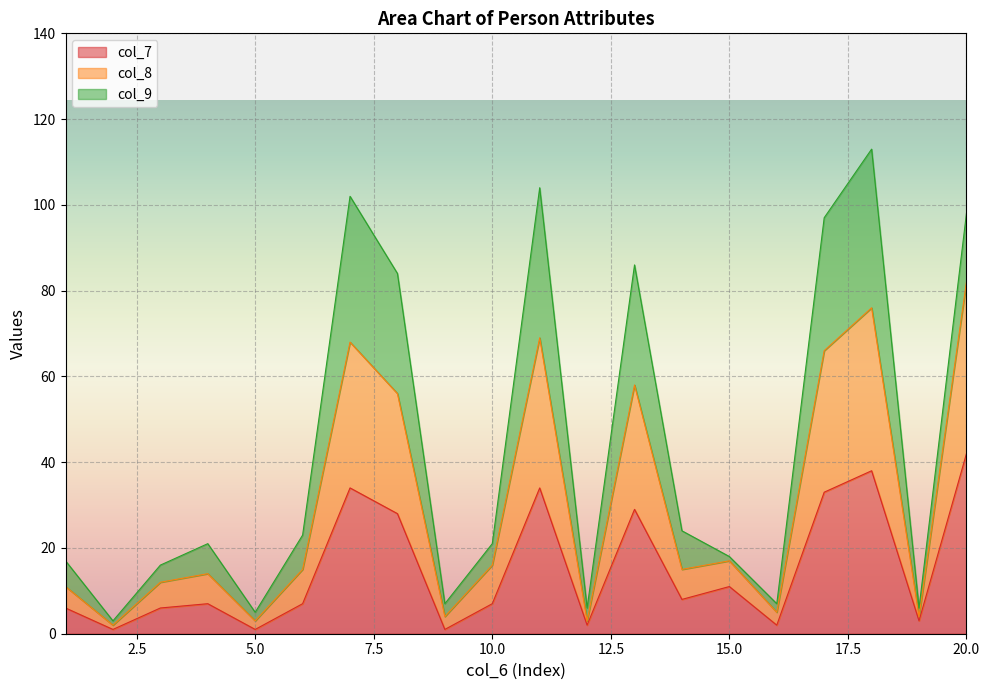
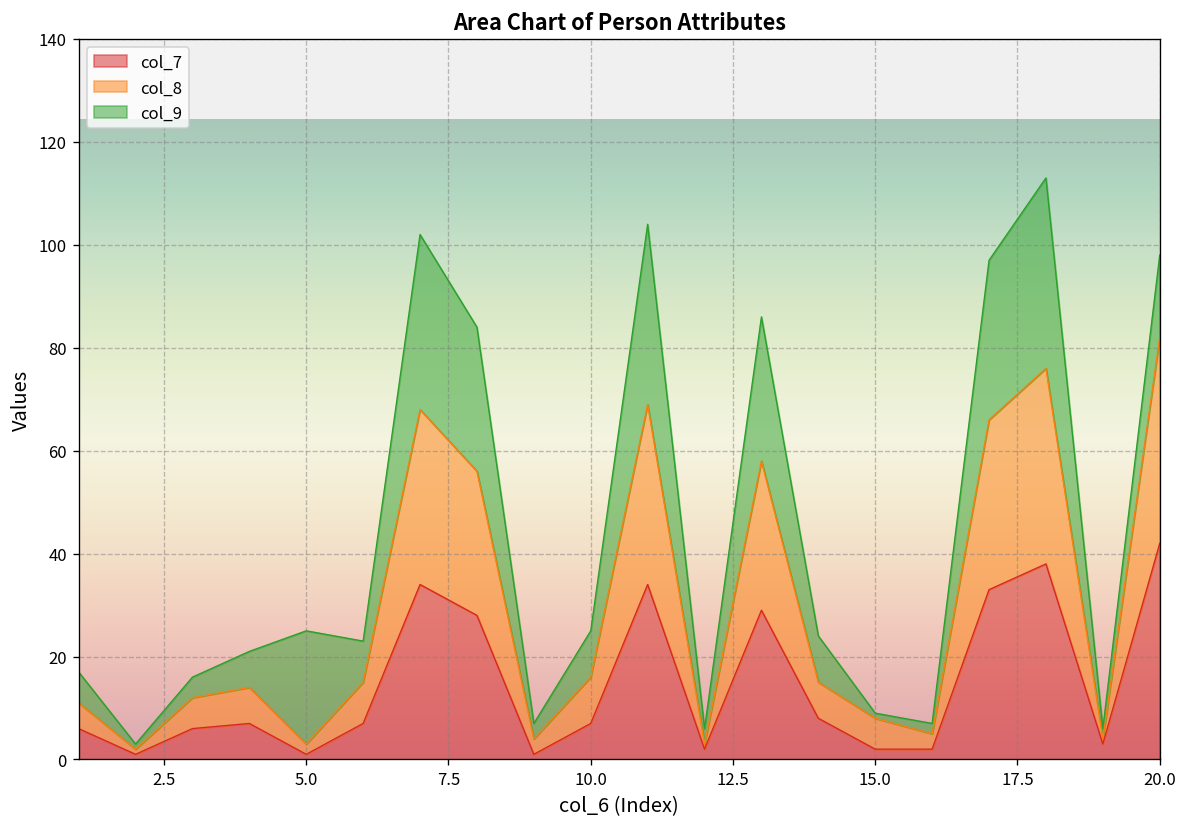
  {
    "col_7": {
      "5.0": 1,
      "10.0": 7,
-     "15.0": 11,
+     "15.0": 2,
      "20.0": 42
    },
    "col_8": {
      "5.0": 2,
      "10.0": 9,
      "15.0": 6,
      "20.0": 40
    },
    "col_9": {
-     "5.0": 2,
-     "10.0": 5,
+     "5.0": 22,
+     "10.0": 9,
      "15.0": 1,
      "20.0": 16
    }
  }
